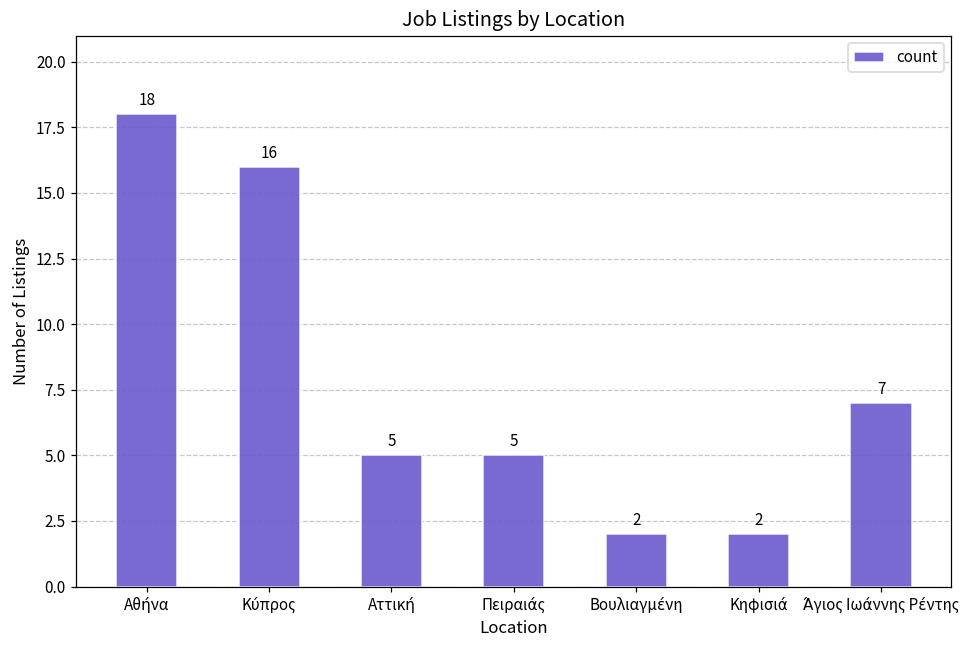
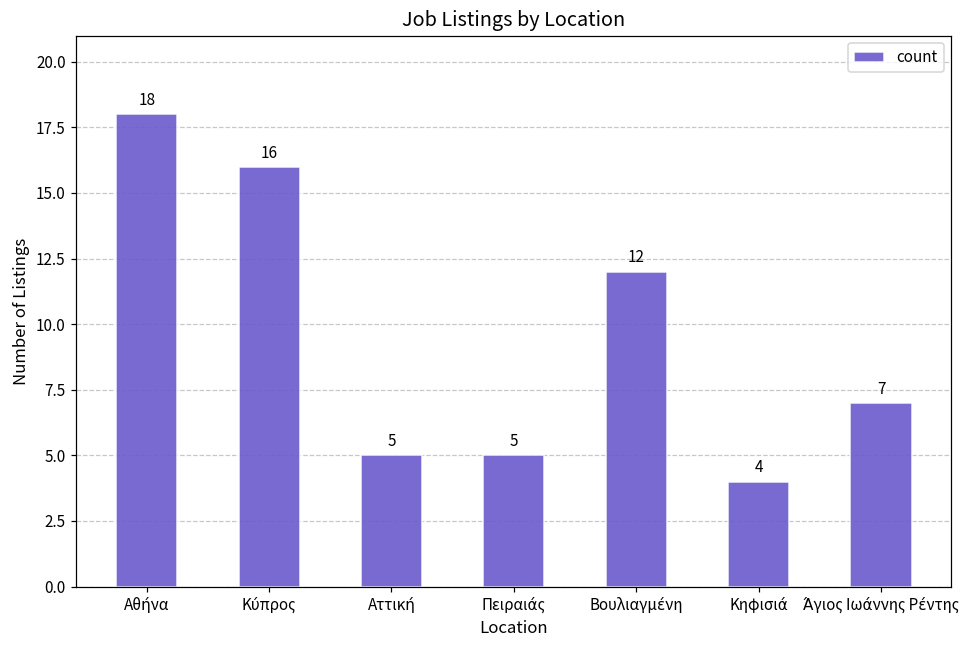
  {
    "Αθήνα": 18,
    "Κύπρος": 16,
    "Αττική": 5,
    "Πειραιάς": 5,
-   "Βουλιαγμένη": 2,
-   "Κηφισιά": 2,
+   "Βουλιαγμένη": 12,
+   "Κηφισιά": 4,
    "Άγιος Ιωάννης Ρέντης": 7
  }
